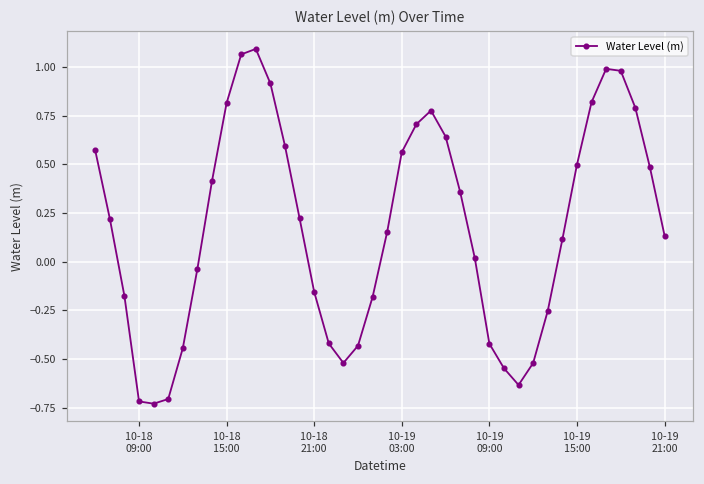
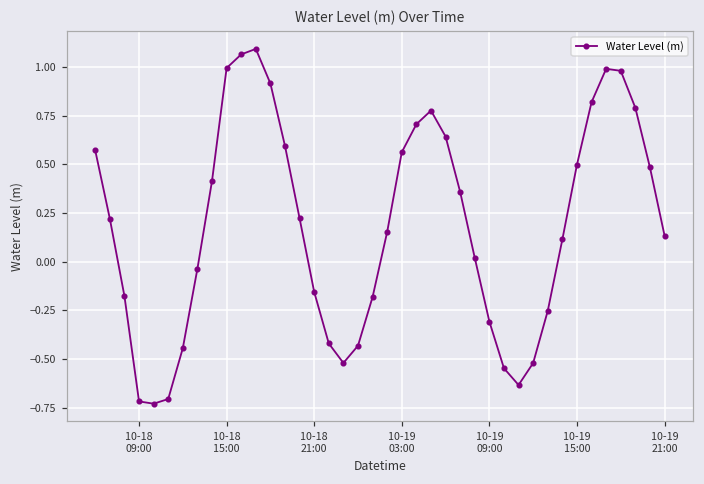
  {
    "10-18 09:00": -0.72,
-   "10-18 15:00": 0.81,
+   "10-18 15:00": 0.99,
    "10-18 21:00": -0.16,
    "10-19 03:00": 0.56,
-   "10-19 09:00": -0.42,
+   "10-19 09:00": -0.31,
    "10-19 15:00": 0.50,
    "10-19 21:00": 0.13
  }
